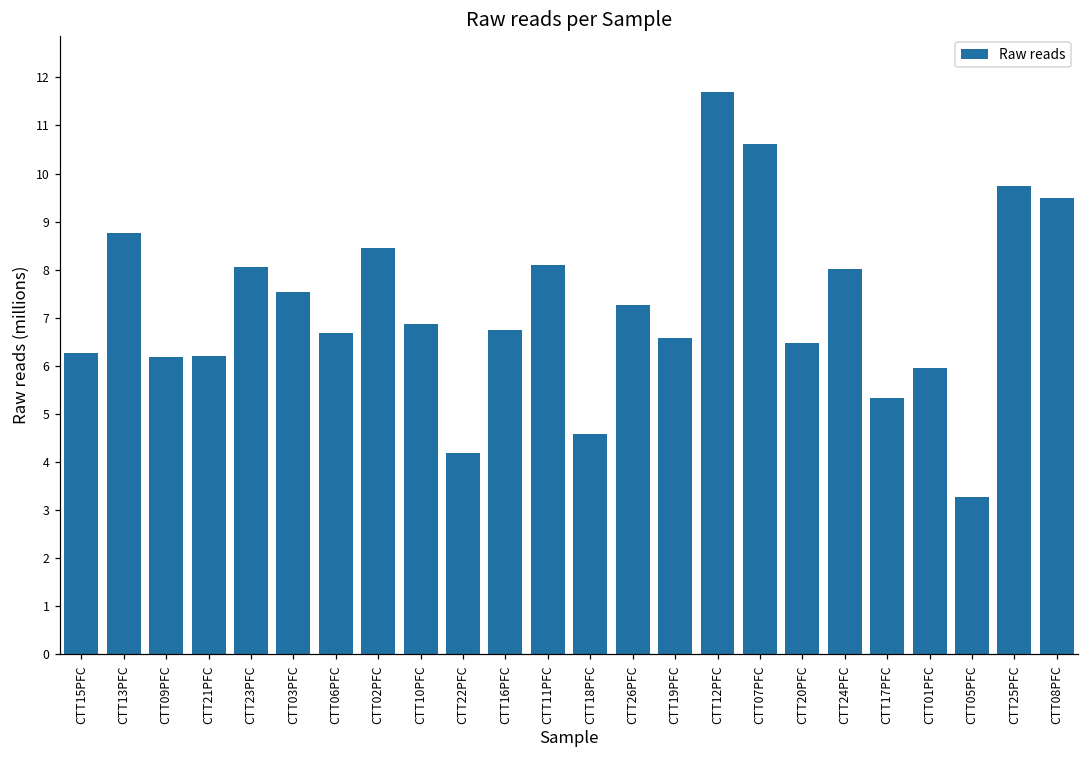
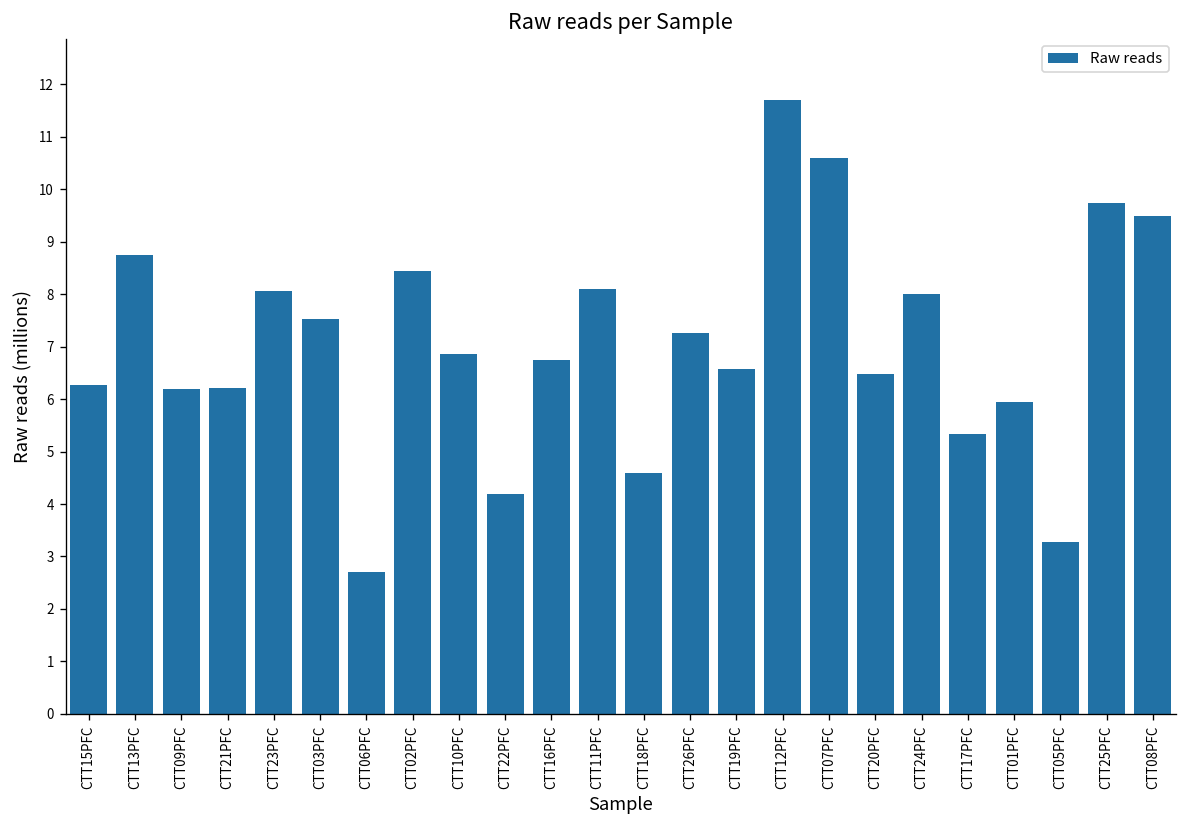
  {
    "CTT15PFC": 6.3,
    "CTT13PFC": 8.8,
    "CTT09PFC": 6.2,
    "CTT21PFC": 6.2,
    "CTT23PFC": 8.1,
    "CTT03PFC": 7.5,
-   "CTT06PFC": 6.7,
+   "CTT06PFC": 2.7,
    "CTT02PFC": 8.4,
    "CTT10PFC": 6.9,
    "CTT22PFC": 4.2,
    "CTT16PFC": 6.7,
    "CTT11PFC": 8.1,
    "CTT18PFC": 4.6,
    "CTT26PFC": 7.3,
    "CTT19PFC": 6.6,
    "CTT12PFC": 11.7,
    "CTT07PFC": 10.6,
    "CTT20PFC": 6.5,
    "CTT24PFC": 8.0,
    "CTT17PFC": 5.3,
    "CTT01PFC": 5.9,
    "CTT05PFC": 3.3,
    "CTT25PFC": 9.7,
    "CTT08PFC": 9.5
  }
